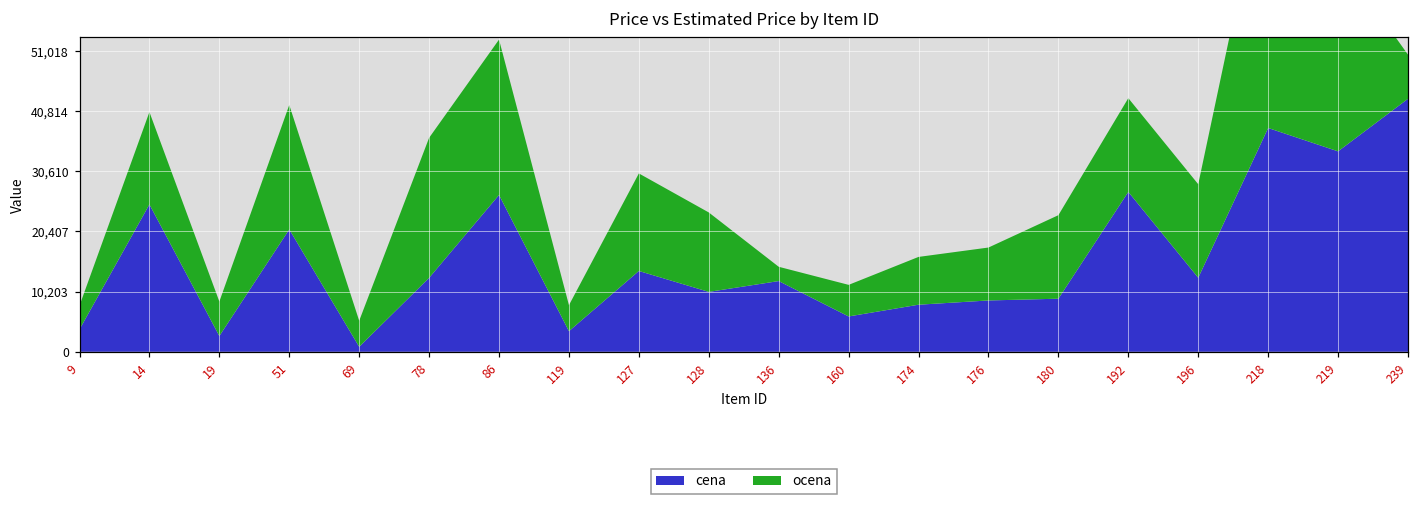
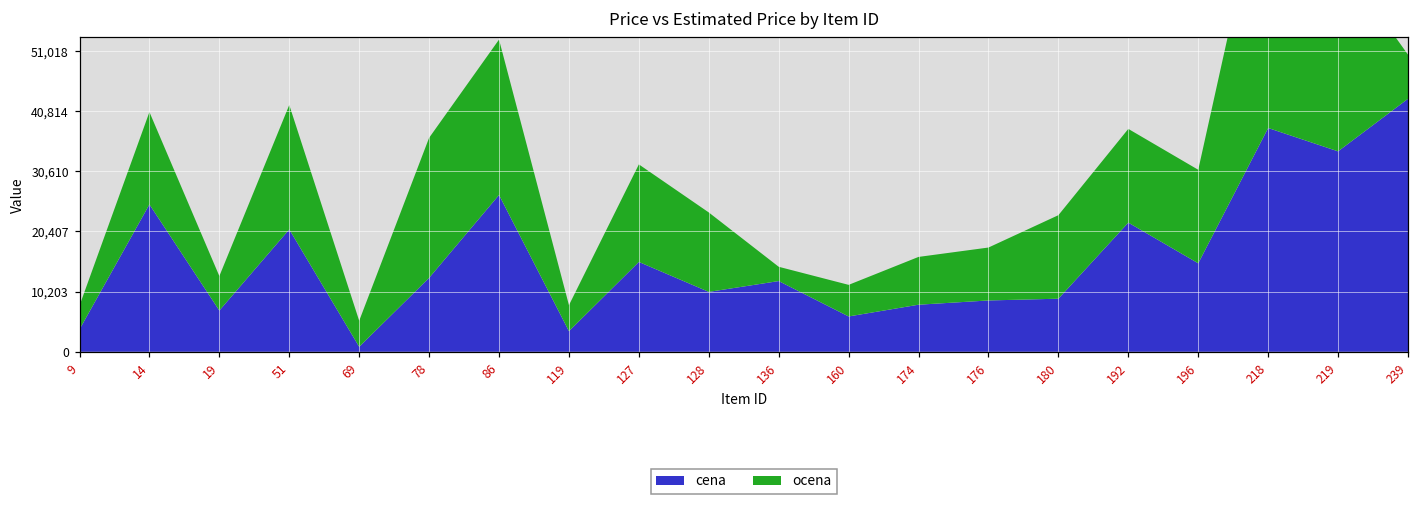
  {
    "cena": {
-     "19": "3,000",
-     "127": "14,000",
-     "192": "27,000",
-     "196": "13,000"
+     "19": "7,000",
+     "127": "15,000",
+     "192": "22,000",
+     "196": "15,000"
    },
    "ocena": {
      "9": "4,000",
      "14": "16,000",
      "19": "6,000",
      "51": "21,000",
      "69": "4,000",
      "78": "24,000",
      "86": "26,000",
      "119": "4,000",
      "127": "17,000",
      "128": "13,000",
      "136": "2,000",
      "160": "5,000",
      "174": "8,000",
      "176": "9,000",
      "180": "14,000",
      "192": "16,000",
      "196": "16,000",
      "239": "7,000"
    }
  }
